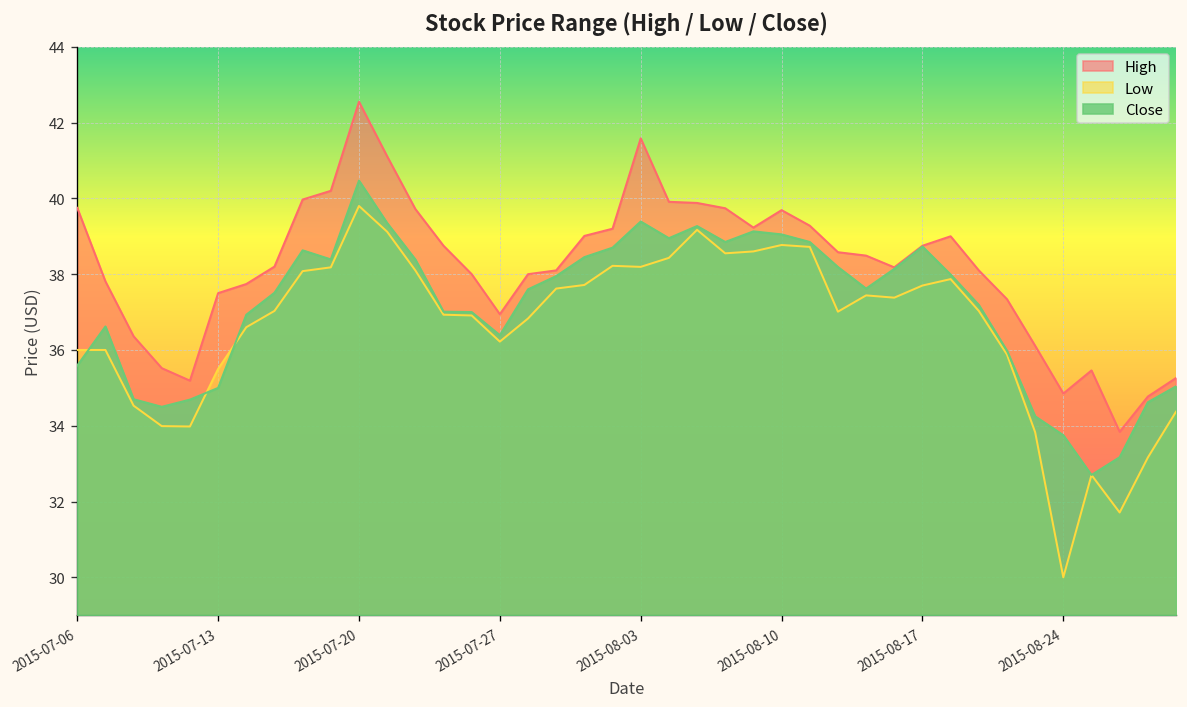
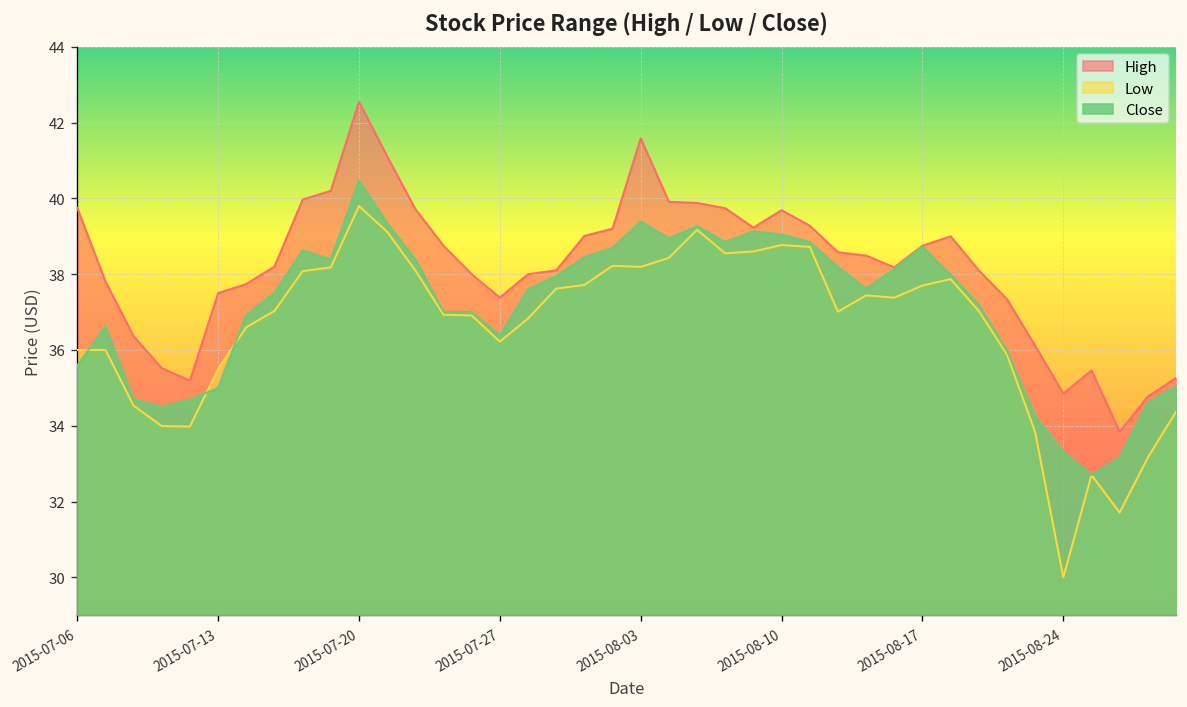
  {
    "High": {
      "2015-07-06": 39.8,
      "2015-07-13": 37.5,
      "2015-07-20": 42.5,
-     "2015-07-27": 36.9,
+     "2015-07-27": 37.4,
      "2015-08-03": 41.6,
      "2015-08-10": 39.7,
      "2015-08-24": 34.8
    },
    "Low": {
      "2015-07-06": 36.0,
      "2015-07-13": 35.5,
      "2015-07-20": 39.8,
      "2015-07-27": 36.2,
      "2015-08-03": 38.2,
      "2015-08-10": 38.8,
      "2015-08-17": 37.7,
      "2015-08-24": 30.0
    },
    "Close": {
      "2015-07-06": 35.6,
      "2015-07-13": 35.0,
      "2015-07-20": 40.5,
      "2015-07-27": 36.4,
      "2015-08-03": 39.4,
      "2015-08-10": 39.0,
-     "2015-08-24": 33.8
+     "2015-08-24": 33.3
    }
  }
